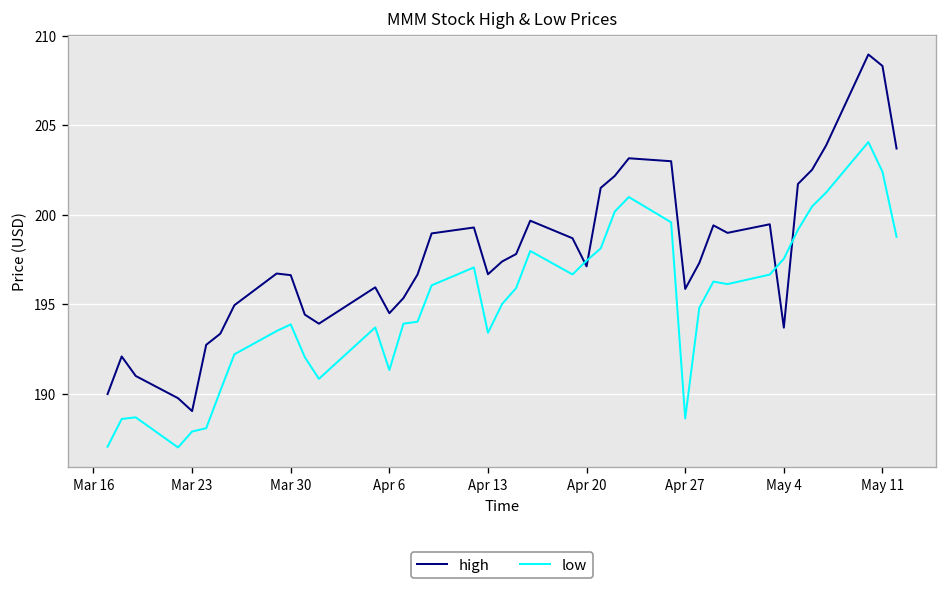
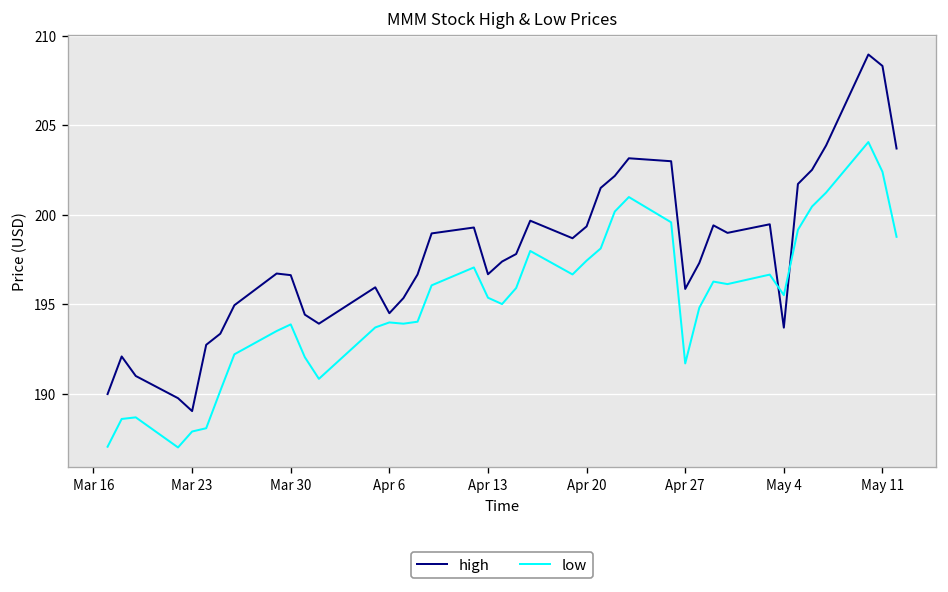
  {
    "high": {
      "Mar 23": 189.0,
      "Mar 30": 196.6,
      "Apr 6": 194.5,
      "Apr 13": 196.7,
-     "Apr 20": 197.1,
+     "Apr 20": 199.4,
      "Apr 27": 195.9,
      "May 4": 193.7,
      "May 11": 208.3
    },
    "low": {
      "Mar 23": 187.9,
      "Mar 30": 193.9,
-     "Apr 6": 191.3,
-     "Apr 13": 193.4,
+     "Apr 6": 194.0,
+     "Apr 13": 195.4,
      "Apr 20": 197.4,
-     "Apr 27": 188.6,
-     "May 4": 197.5,
+     "Apr 27": 191.7,
+     "May 4": 195.5,
      "May 11": 202.4
    }
  }
